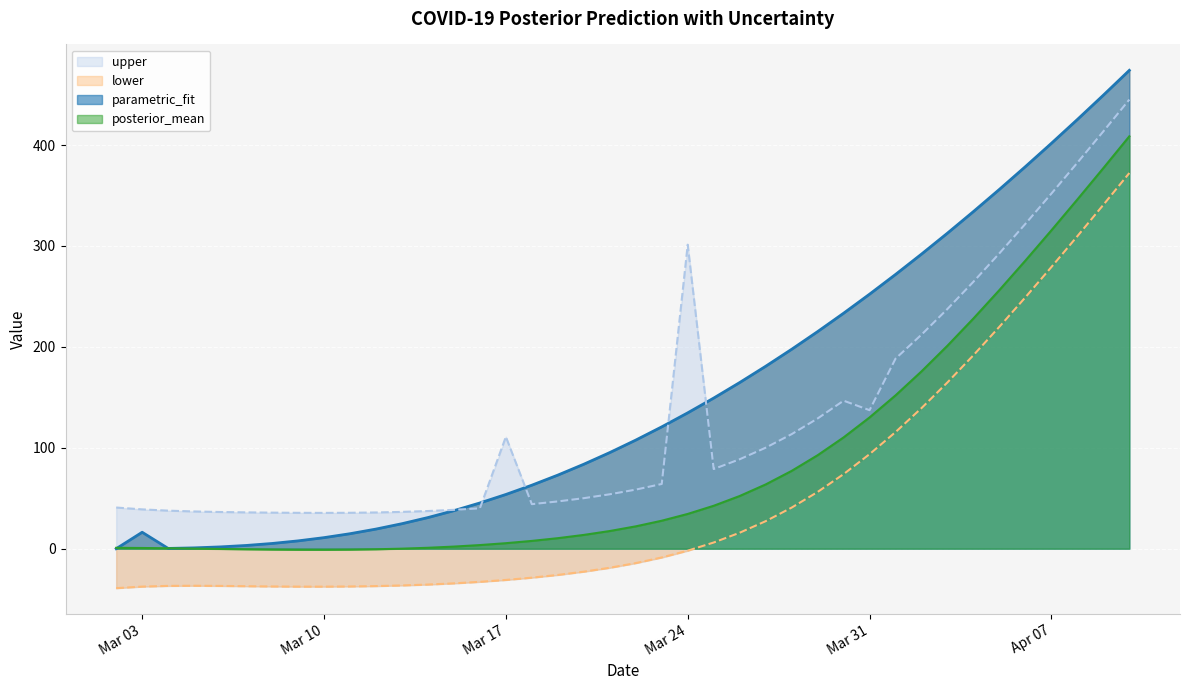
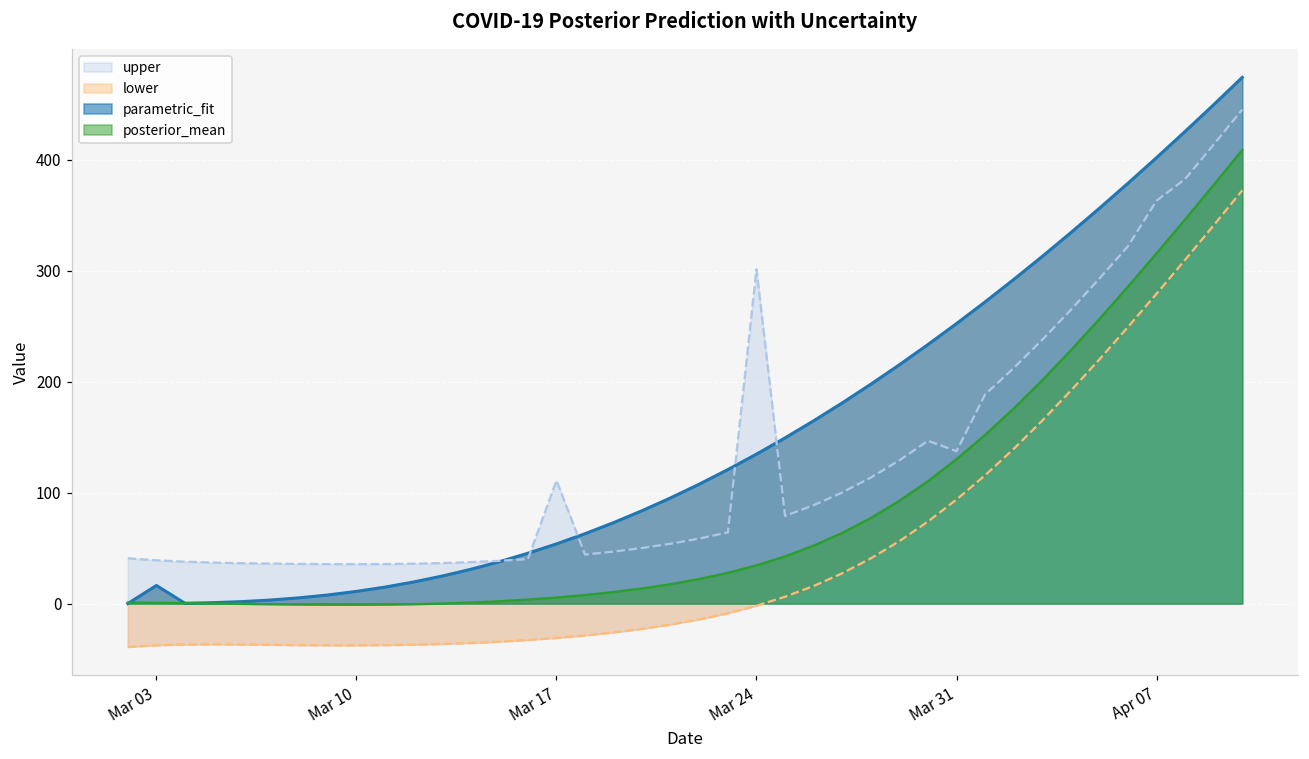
  {
    "parametric_fit": {
      "Mar 03": 16,
      "Mar 10": 11,
      "Mar 17": 54,
      "Mar 24": 135,
      "Mar 31": 252,
      "Apr 07": 402
    },
    "upper": {
      "Mar 03": 39,
      "Mar 10": 35,
      "Mar 17": 111,
      "Mar 24": 301,
      "Mar 31": 137,
-     "Apr 07": 352
+     "Apr 07": 363
    }
  }
